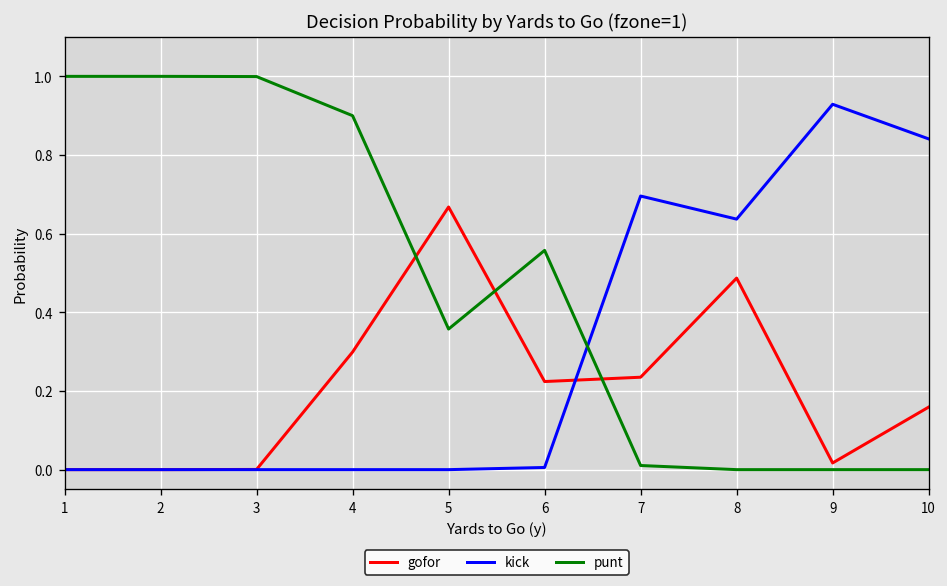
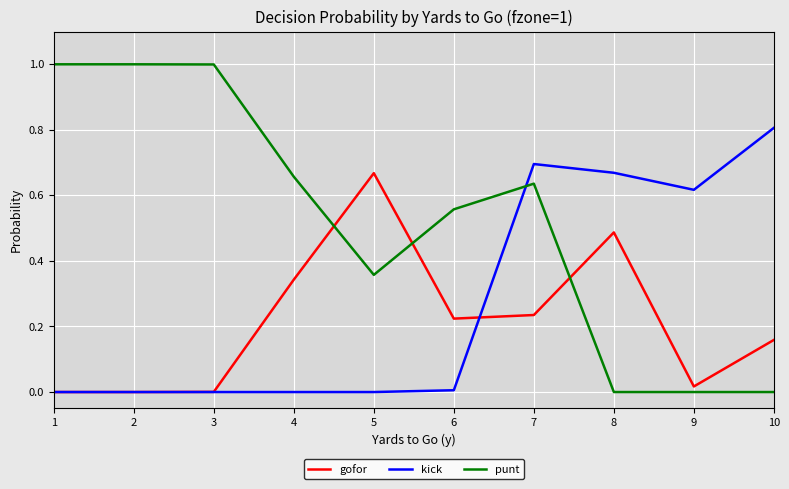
  {
    "gofor": {
-     "4": 0.30,
+     "4": 0.34,
      "5": 0.67,
      "6": 0.22,
      "7": 0.24,
      "8": 0.49,
      "9": 0.02,
      "10": 0.16
    },
    "kick": {
      "4": 0.00,
      "5": 0.00,
      "6": 0.01,
      "7": 0.70,
-     "8": 0.64,
-     "9": 0.93,
-     "10": 0.84
+     "8": 0.67,
+     "9": 0.62,
+     "10": 0.81
    },
    "punt": {
      "1": 1.00,
      "2": 1.00,
      "3": 1.00,
-     "4": 0.90,
+     "4": 0.66,
      "5": 0.36,
      "6": 0.56,
-     "7": 0.01,
+     "7": 0.64,
      "8": 0.00,
      "9": 0.00,
      "10": 0.00
    }
  }
